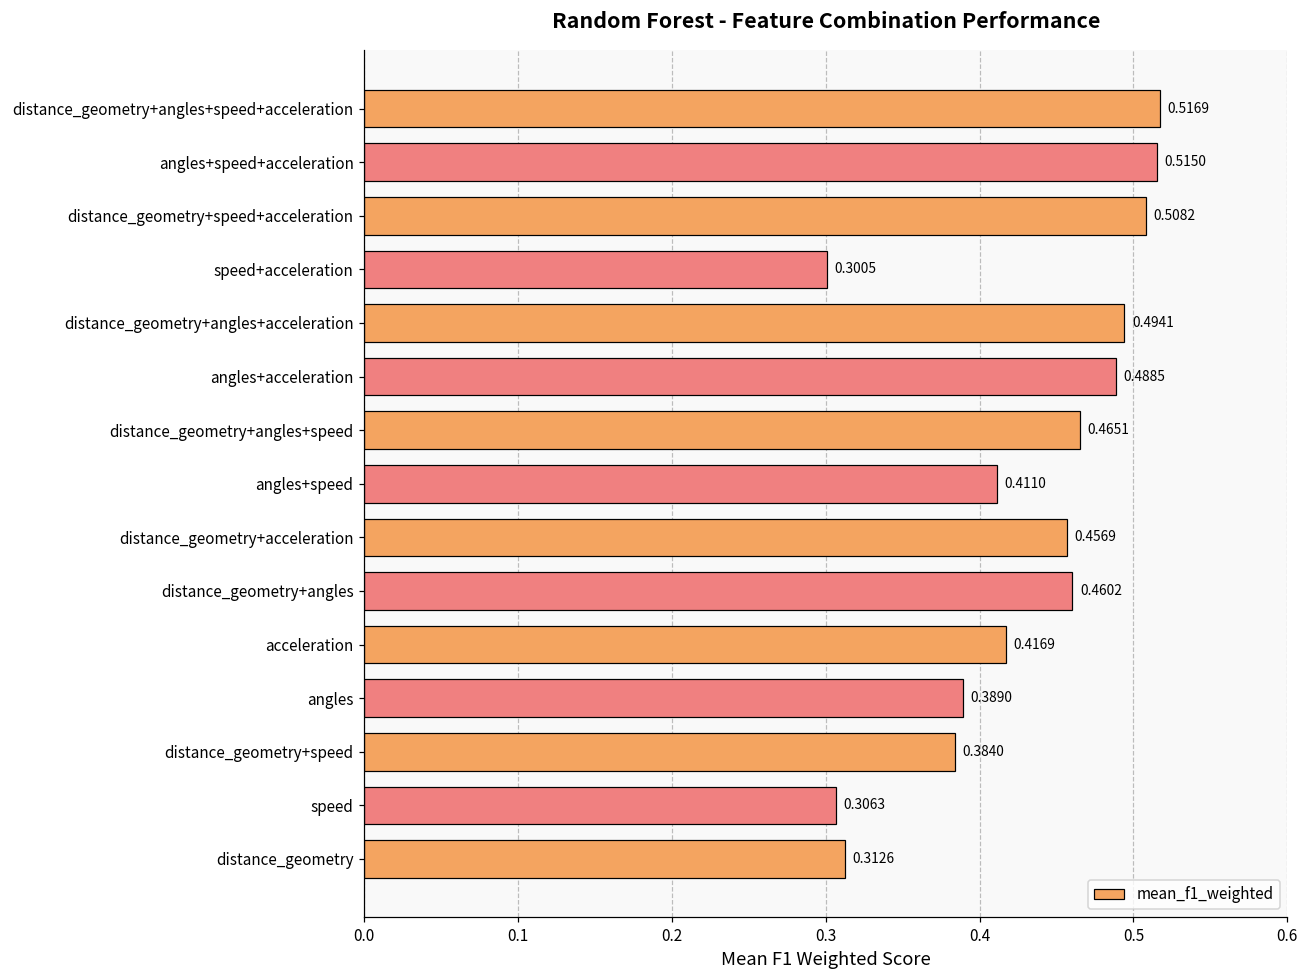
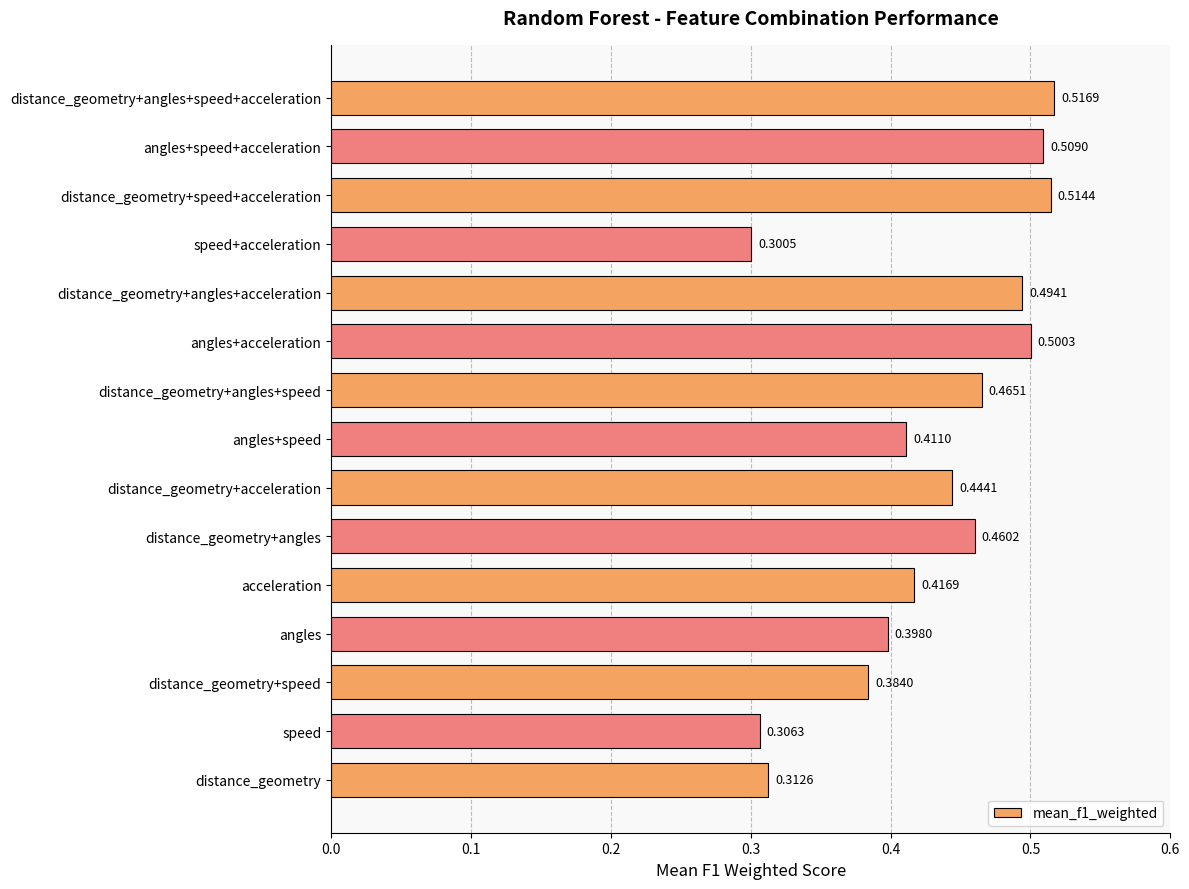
  {
    "distance_geometry+angles+speed+acceleration": 0.5169,
-   "angles+speed+acceleration": 0.5150,
-   "distance_geometry+speed+acceleration": 0.5082,
+   "angles+speed+acceleration": 0.5090,
+   "distance_geometry+speed+acceleration": 0.5144,
    "speed+acceleration": 0.3005,
    "distance_geometry+angles+acceleration": 0.4941,
-   "angles+acceleration": 0.4885,
+   "angles+acceleration": 0.5003,
    "distance_geometry+angles+speed": 0.4651,
    "angles+speed": 0.4110,
-   "distance_geometry+acceleration": 0.4569,
+   "distance_geometry+acceleration": 0.4441,
    "distance_geometry+angles": 0.4602,
    "acceleration": 0.4169,
-   "angles": 0.3890,
+   "angles": 0.3980,
    "distance_geometry+speed": 0.3840,
    "speed": 0.3063,
    "distance_geometry": 0.3126
  }
